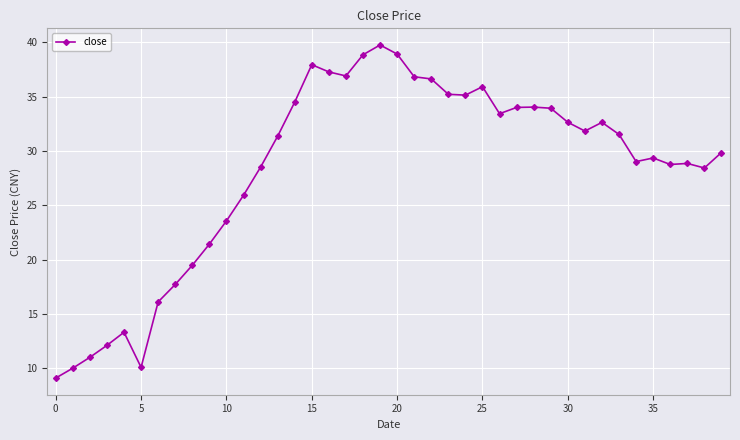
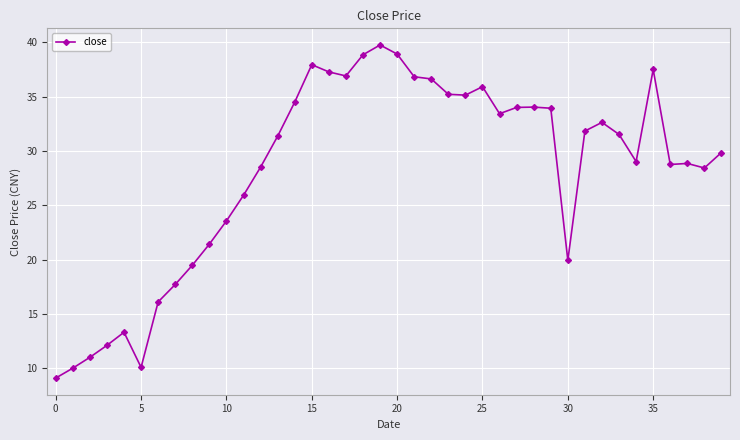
  {
    "0": 9.1,
    "5": 10.1,
    "10": 23.6,
    "15": 37.9,
    "20": 38.9,
    "25": 35.9,
-   "30": 32.6,
-   "35": 29.3
+   "30": 19.9,
+   "35": 37.5
  }
